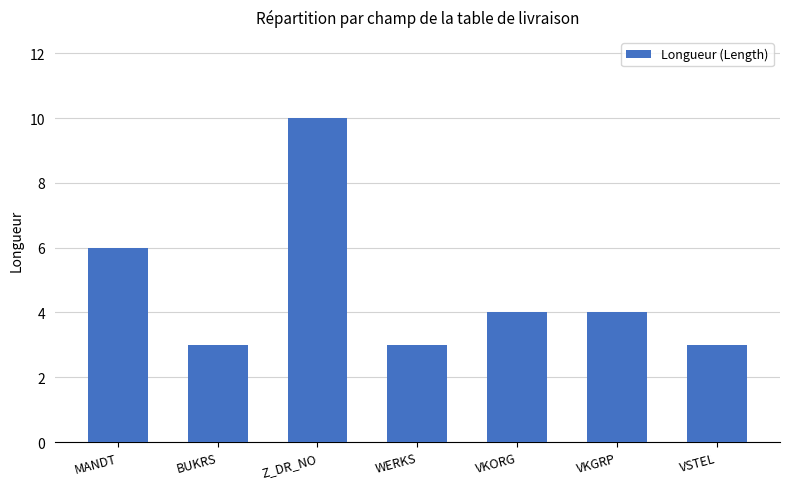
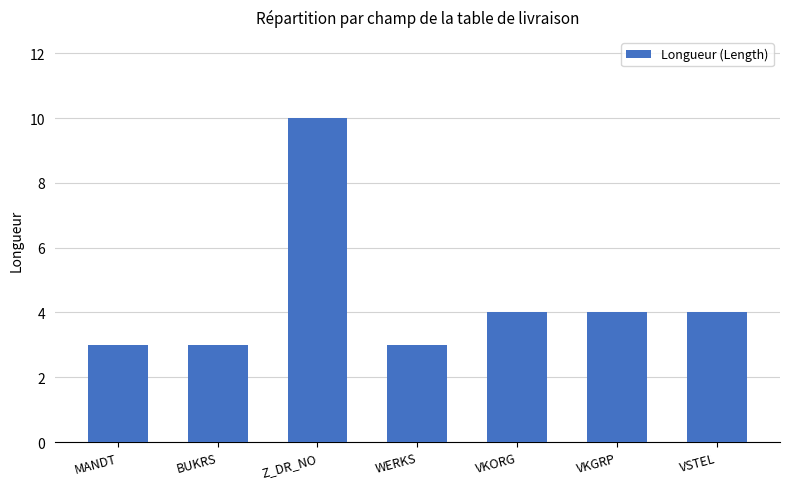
  {
-   "MANDT": 6,
+   "MANDT": 3,
    "BUKRS": 3,
    "Z_DR_NO": 10,
    "WERKS": 3,
    "VKORG": 4,
    "VKGRP": 4,
-   "VSTEL": 3
+   "VSTEL": 4
  }
